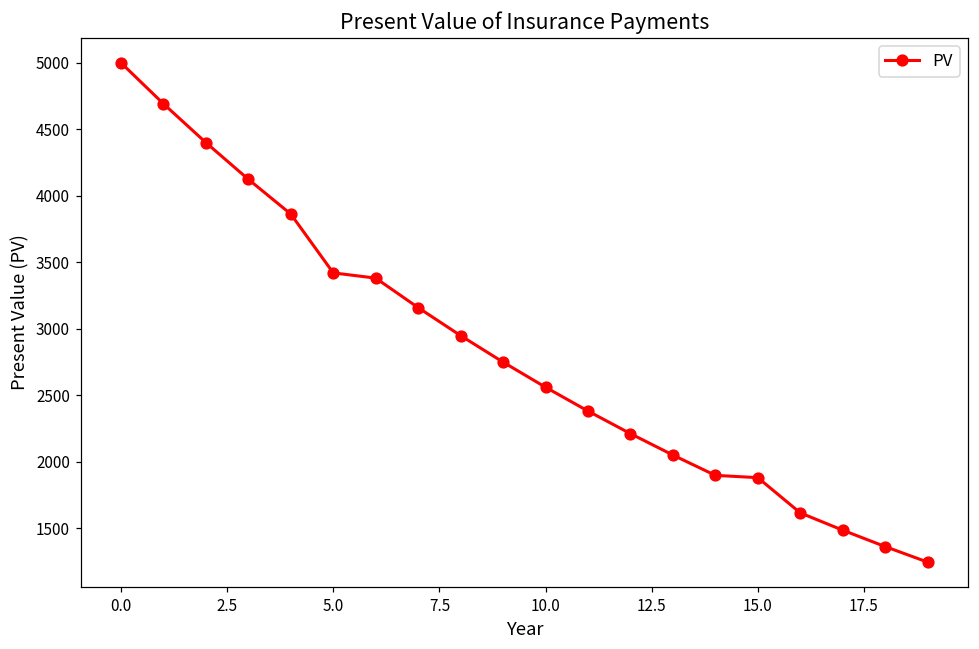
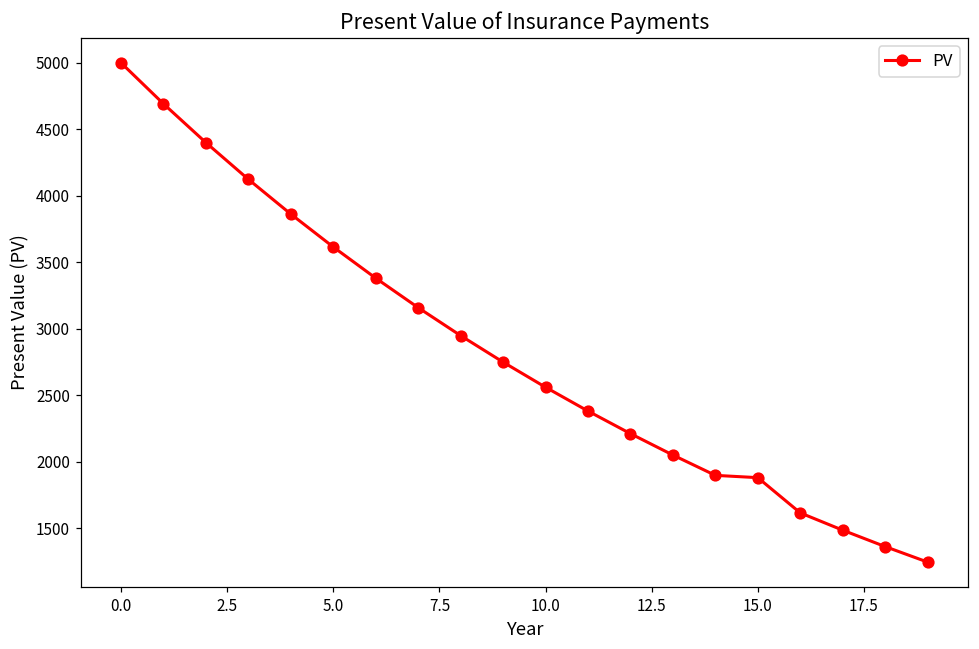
  {
    "0.0": 5000,
-   "5.0": 3420,
+   "5.0": 3610,
    "10.0": 2560,
    "15.0": 1880
  }
